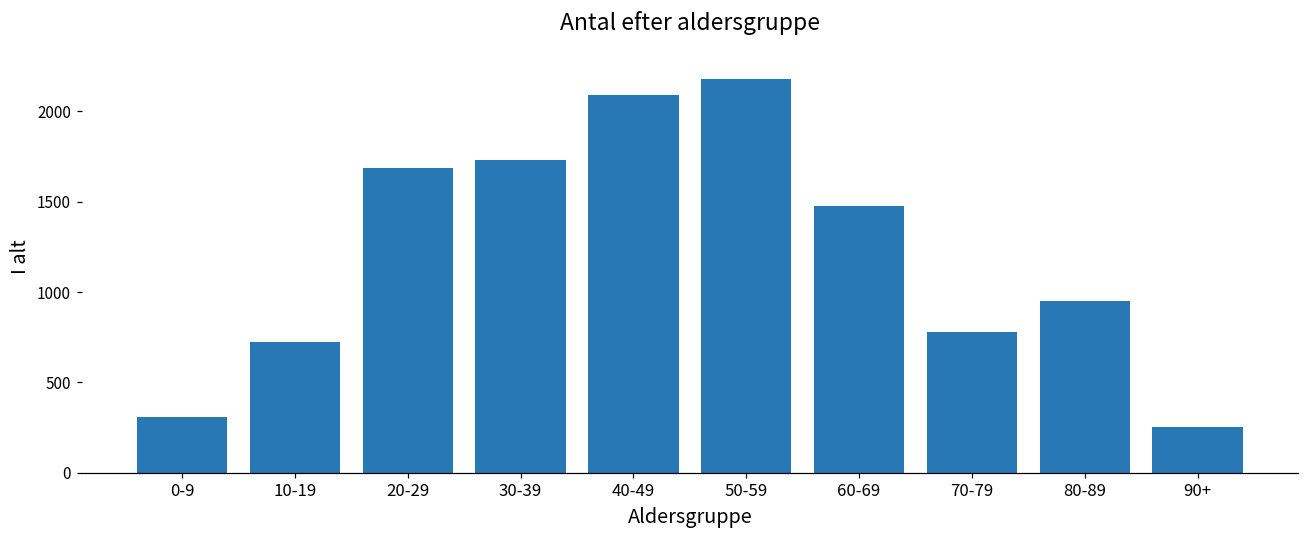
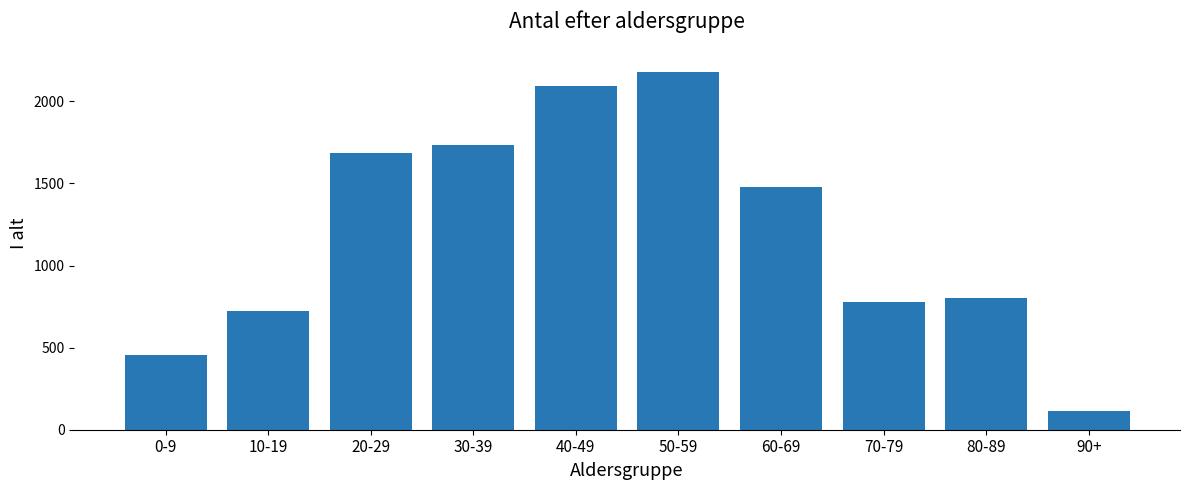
  {
-   "0-9": 310,
+   "0-9": 460,
    "10-19": 720,
    "20-29": 1690,
    "30-39": 1730,
    "40-49": 2090,
    "50-59": 2180,
    "60-69": 1480,
    "70-79": 780,
-   "80-89": 950,
-   "90+": 260
+   "80-89": 800,
+   "90+": 120
  }
